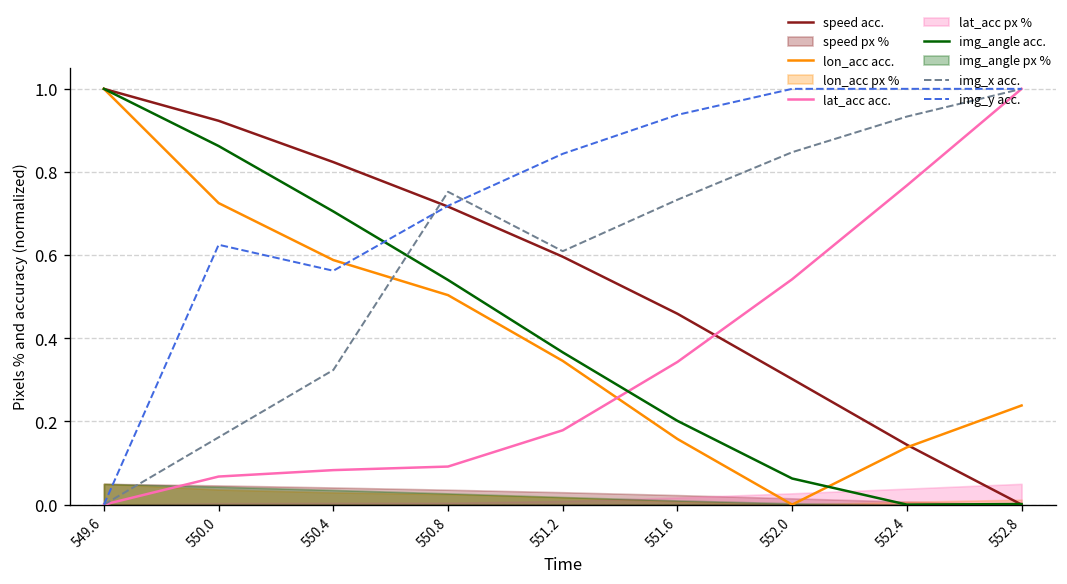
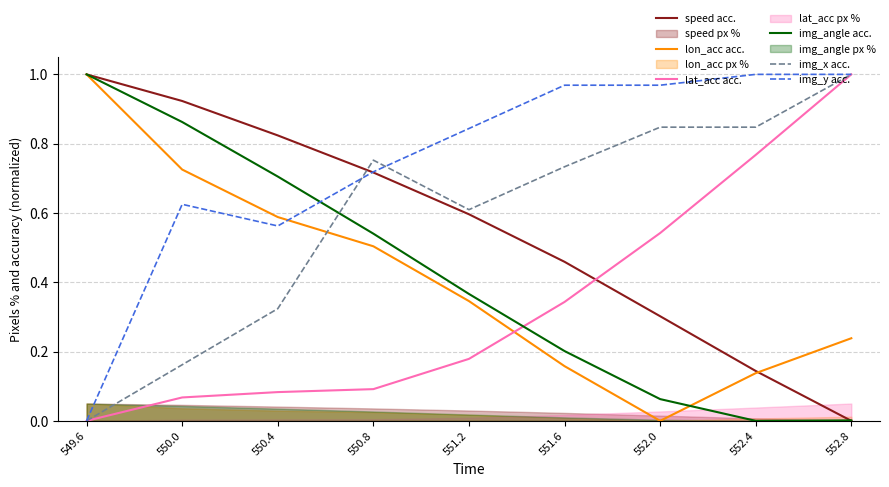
  {
    "img_x acc.": {
      "550.0": 0.16,
      "550.4": 0.32,
      "550.8": 0.75,
      "551.2": 0.61,
      "551.6": 0.73,
      "552.0": 0.85,
-     "552.4": 0.93
+     "552.4": 0.85
    },
    "img_y acc.": {
      "550.0": 0.63,
      "550.4": 0.56,
      "551.2": 0.84,
-     "551.6": 0.94,
-     "552.0": 1.00,
+     "551.6": 0.97,
+     "552.0": 0.97,
      "552.4": 1.00
    }
  }
